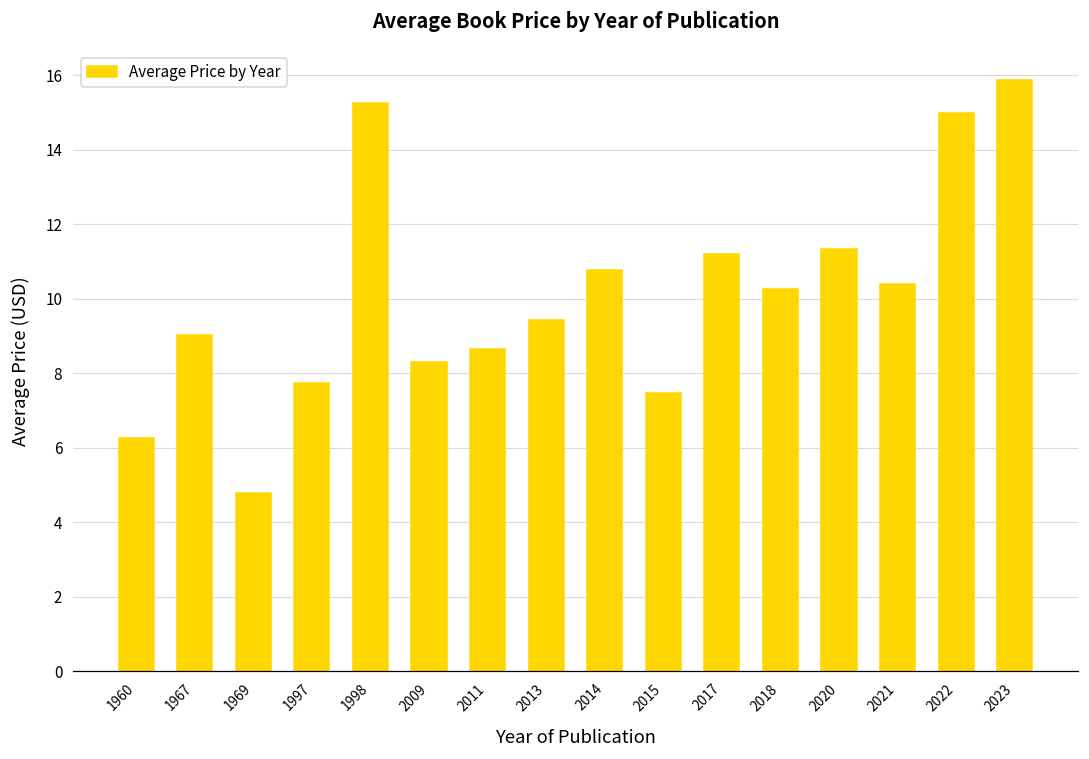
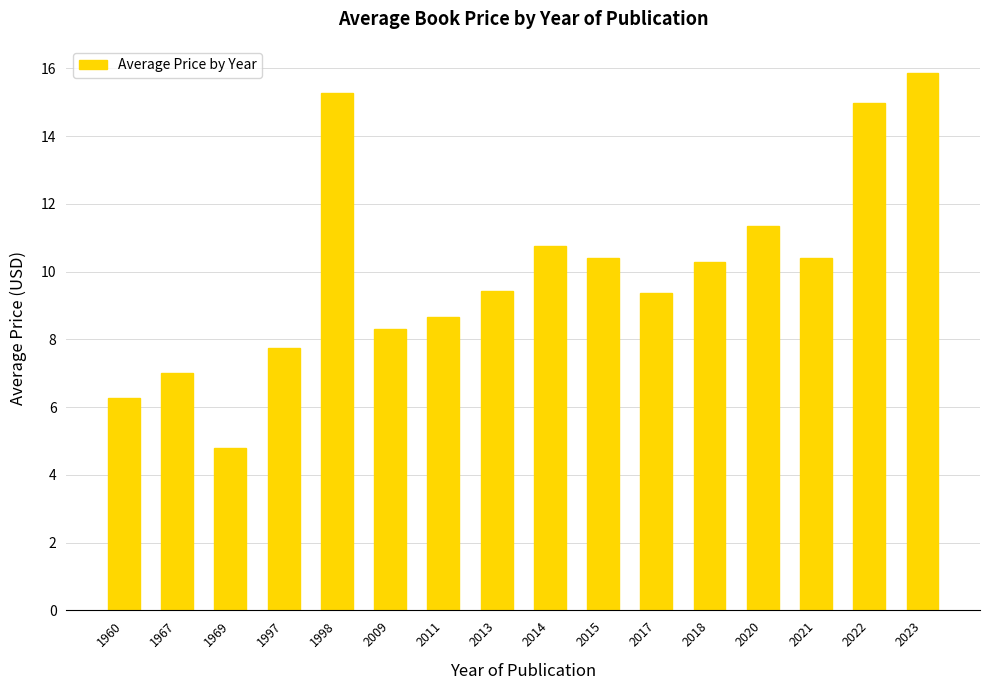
  {
    "1960": 6.3,
-   "1967": 9.0,
+   "1967": 7.0,
    "1969": 4.8,
    "1997": 7.7,
    "1998": 15.3,
    "2009": 8.3,
    "2011": 8.7,
    "2013": 9.4,
    "2014": 10.8,
-   "2015": 7.5,
-   "2017": 11.2,
+   "2015": 10.4,
+   "2017": 9.4,
    "2018": 10.3,
    "2020": 11.3,
    "2021": 10.4,
    "2022": 15.0,
    "2023": 15.9
  }
